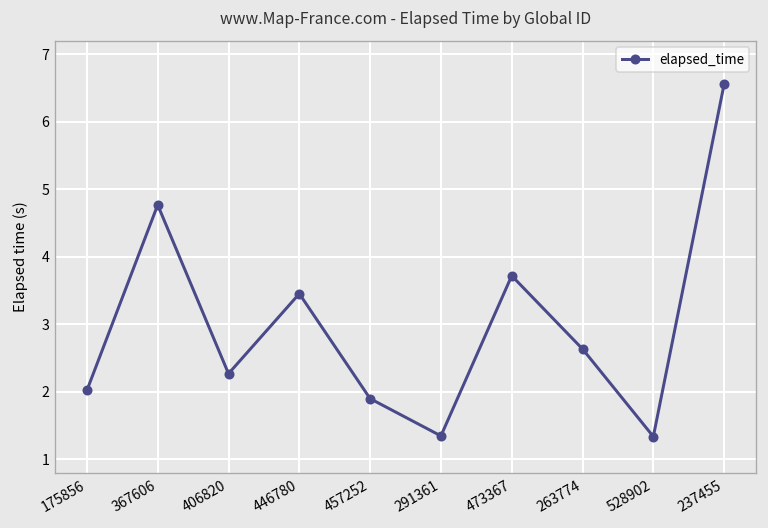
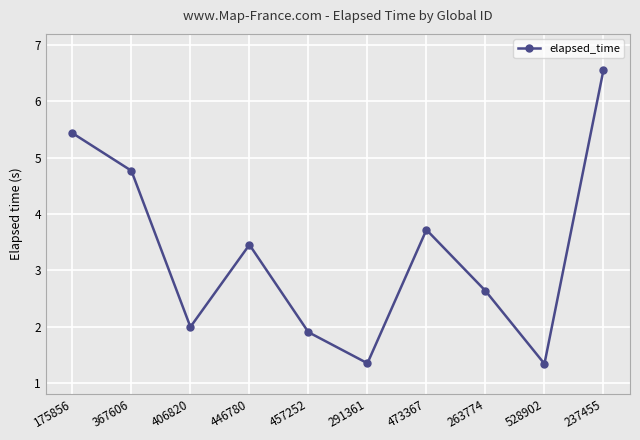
  {
-   "175856": 2.0,
+   "175856": 5.4,
    "367606": 4.8,
-   "406820": 2.3,
+   "406820": 2.0,
    "446780": 3.5,
    "457252": 1.9,
    "291361": 1.3,
    "473367": 3.7,
    "263774": 2.6,
    "528902": 1.3,
    "237455": 6.6
  }
